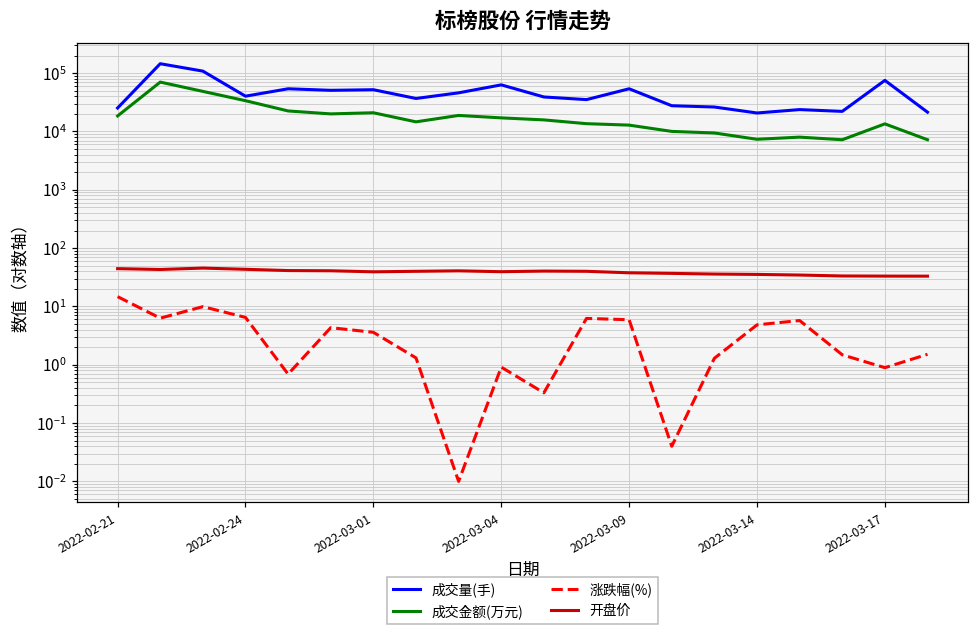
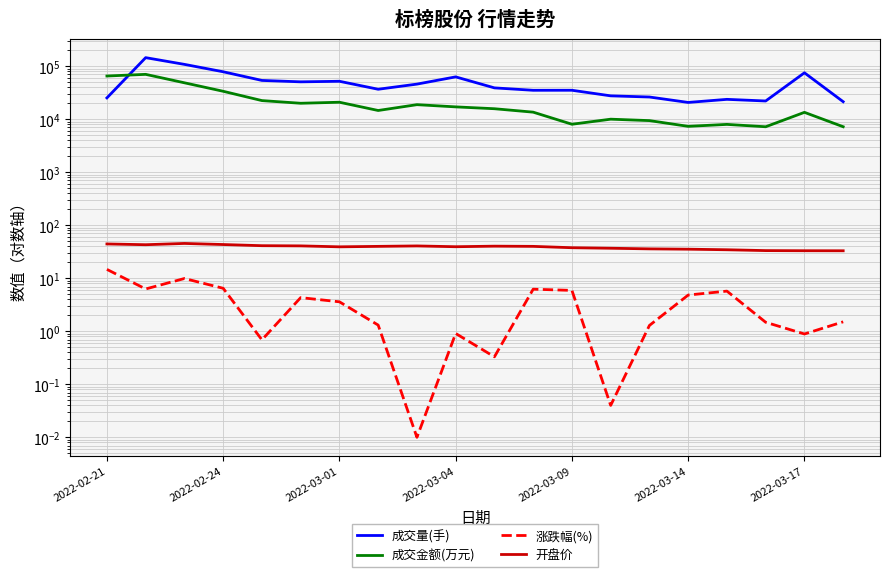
  {
    "成交量(手)": {
      "2022-02-21": 30000,
-     "2022-02-24": 40000,
+     "2022-02-24": 80000,
      "2022-03-01": 50000,
      "2022-03-04": 60000,
-     "2022-03-09": 50000,
+     "2022-03-09": 40000,
      "2022-03-14": 21000,
      "2022-03-17": 80000
    },
    "成交金额(万元)": {
-     "2022-02-21": 18000,
+     "2022-02-21": 70000,
      "2022-02-24": 30000,
      "2022-03-01": 21000,
      "2022-03-04": 17000,
-     "2022-03-09": 13000,
+     "2022-03-09": 8000,
      "2022-03-14": 7000,
      "2022-03-17": 14000
    }
  }
